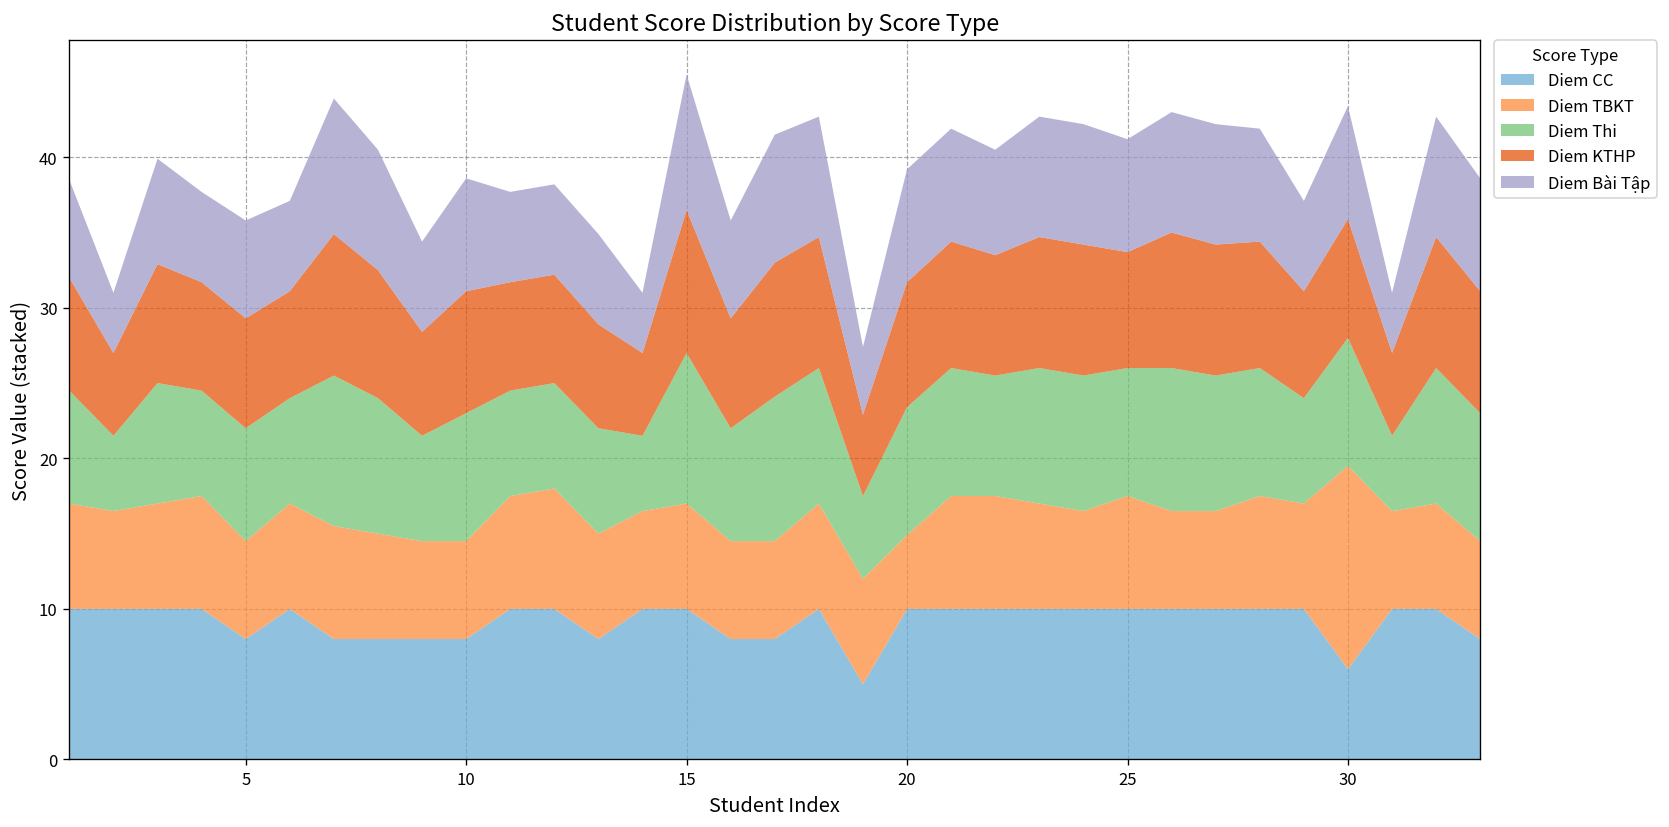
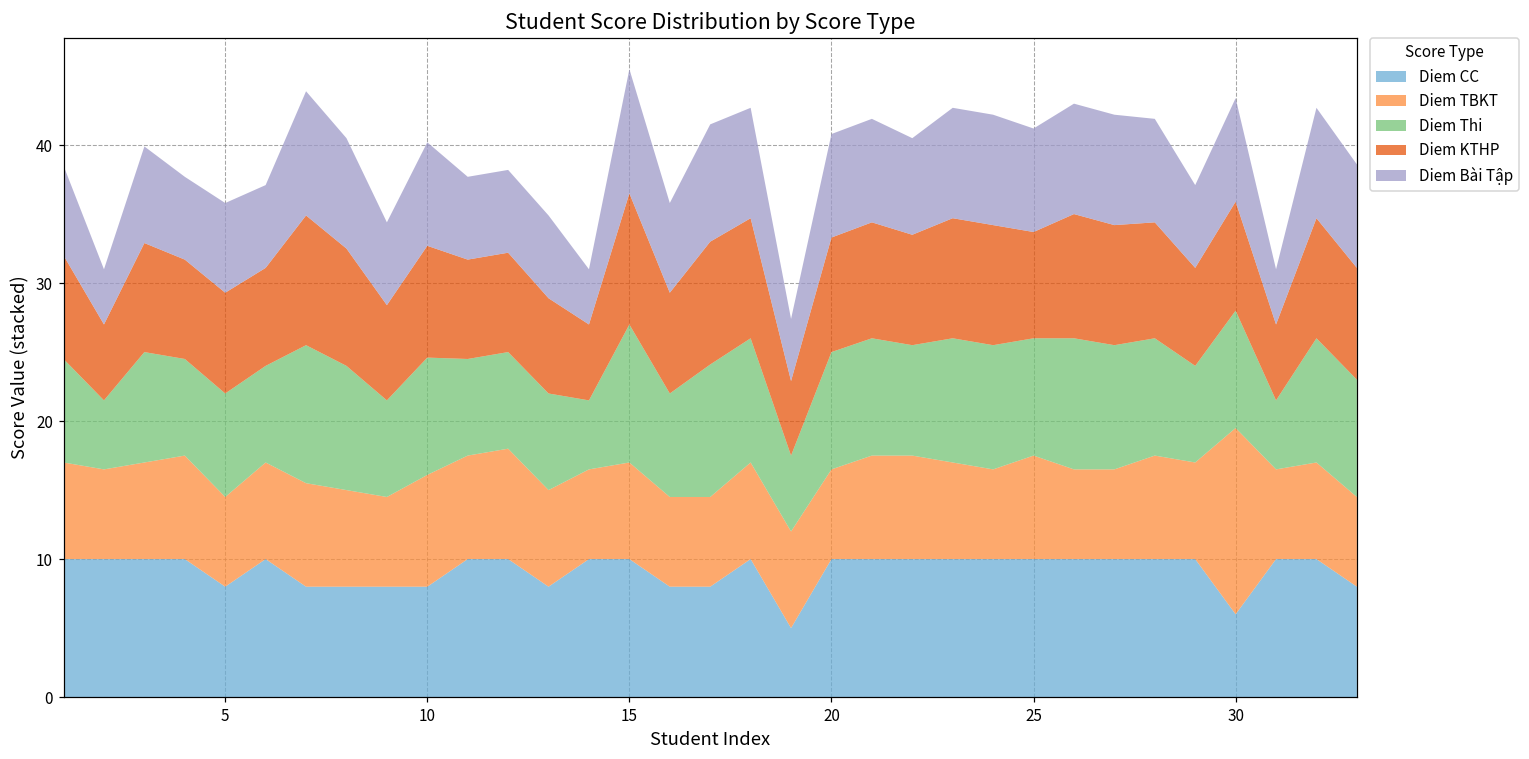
  {
    "Diem TBKT": {
      "5": 6.5,
-     "10": 6.5,
+     "10": 8.1,
      "15": 7.0,
-     "20": 4.9,
+     "20": 6.5,
      "25": 7.5,
      "30": 13.5
    },
    "Diem Thi": {
      "5": 7.5,
      "10": 8.5,
      "15": 10.0,
      "20": 8.5,
      "25": 8.5,
      "30": 8.5
    },
    "Diem KTHP": {
      "5": 7.3,
      "10": 8.1,
      "15": 9.5,
      "20": 8.3,
      "25": 7.7,
      "30": 7.9
    }
  }
